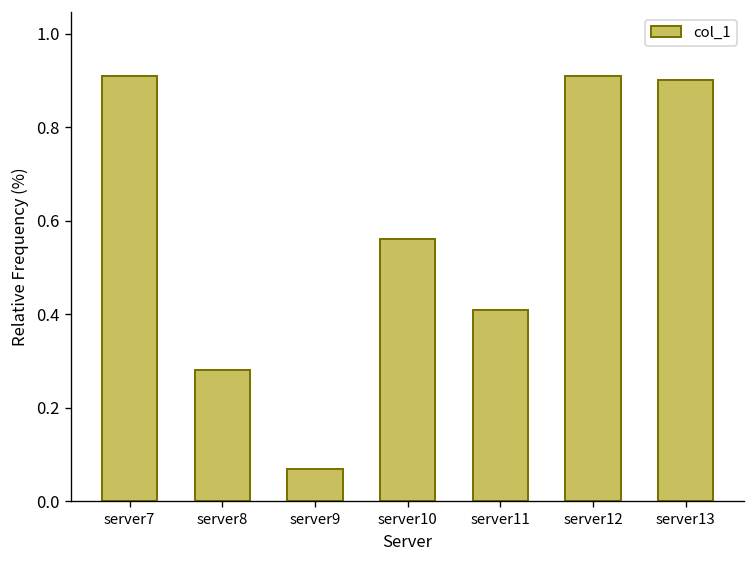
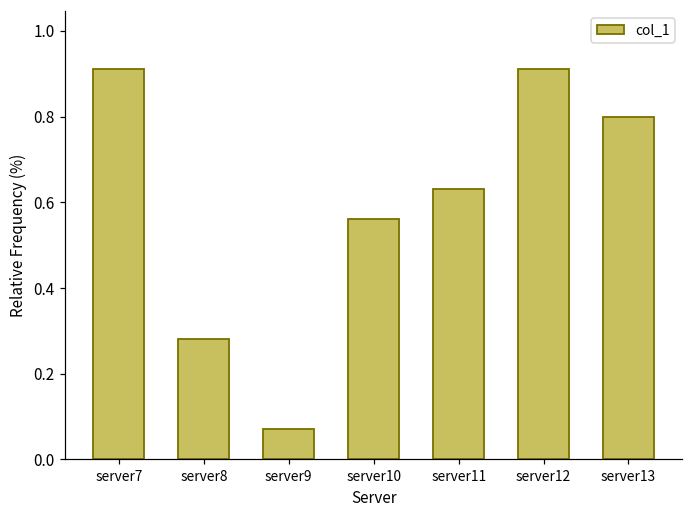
  {
    "server7": 0.91,
    "server8": 0.28,
    "server9": 0.07,
    "server10": 0.56,
-   "server11": 0.41,
+   "server11": 0.63,
    "server12": 0.91,
-   "server13": 0.9
+   "server13": 0.8
  }
